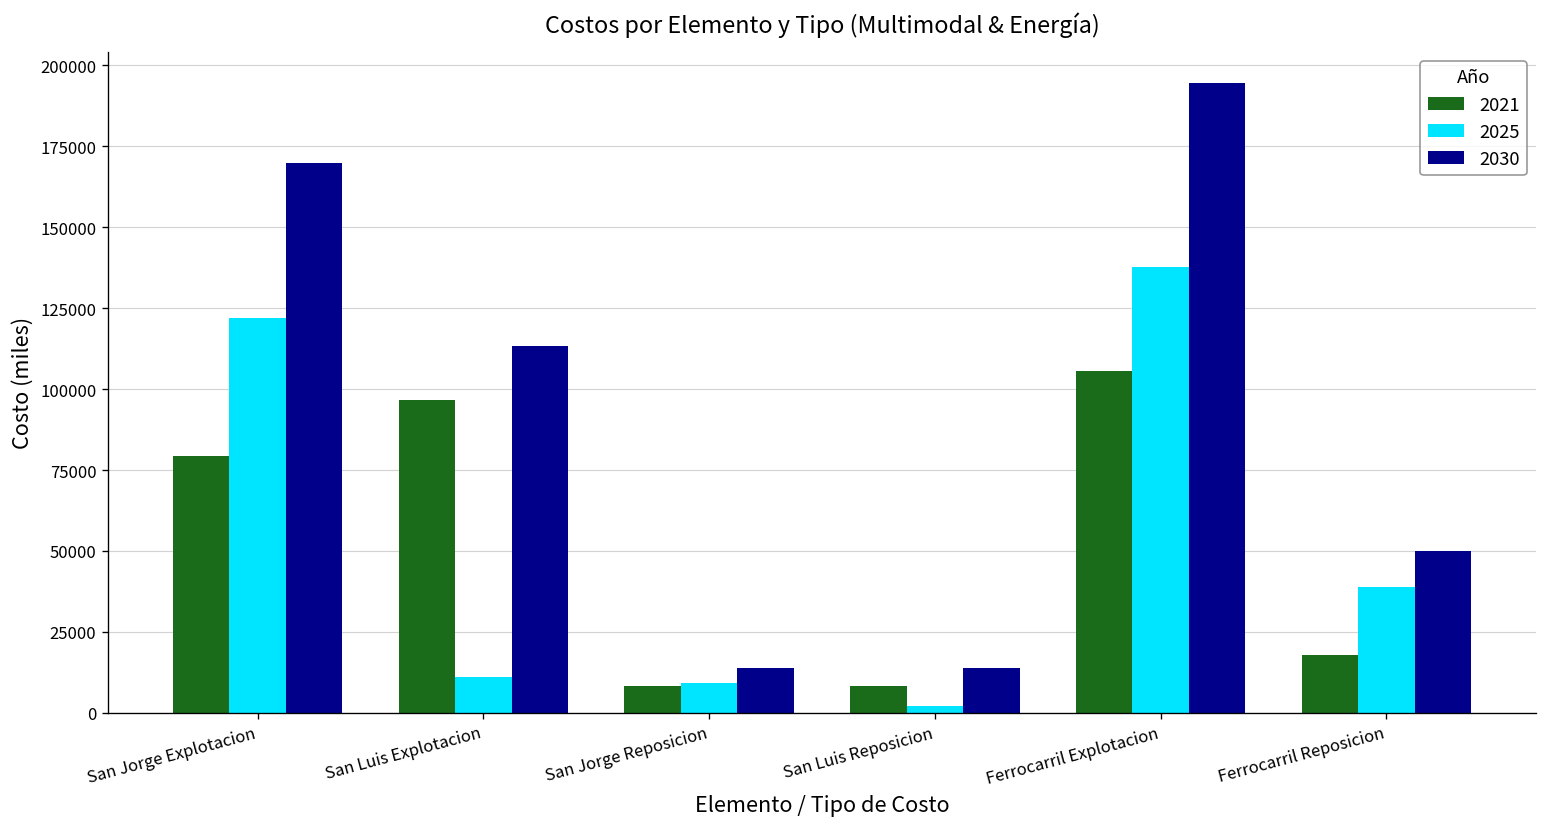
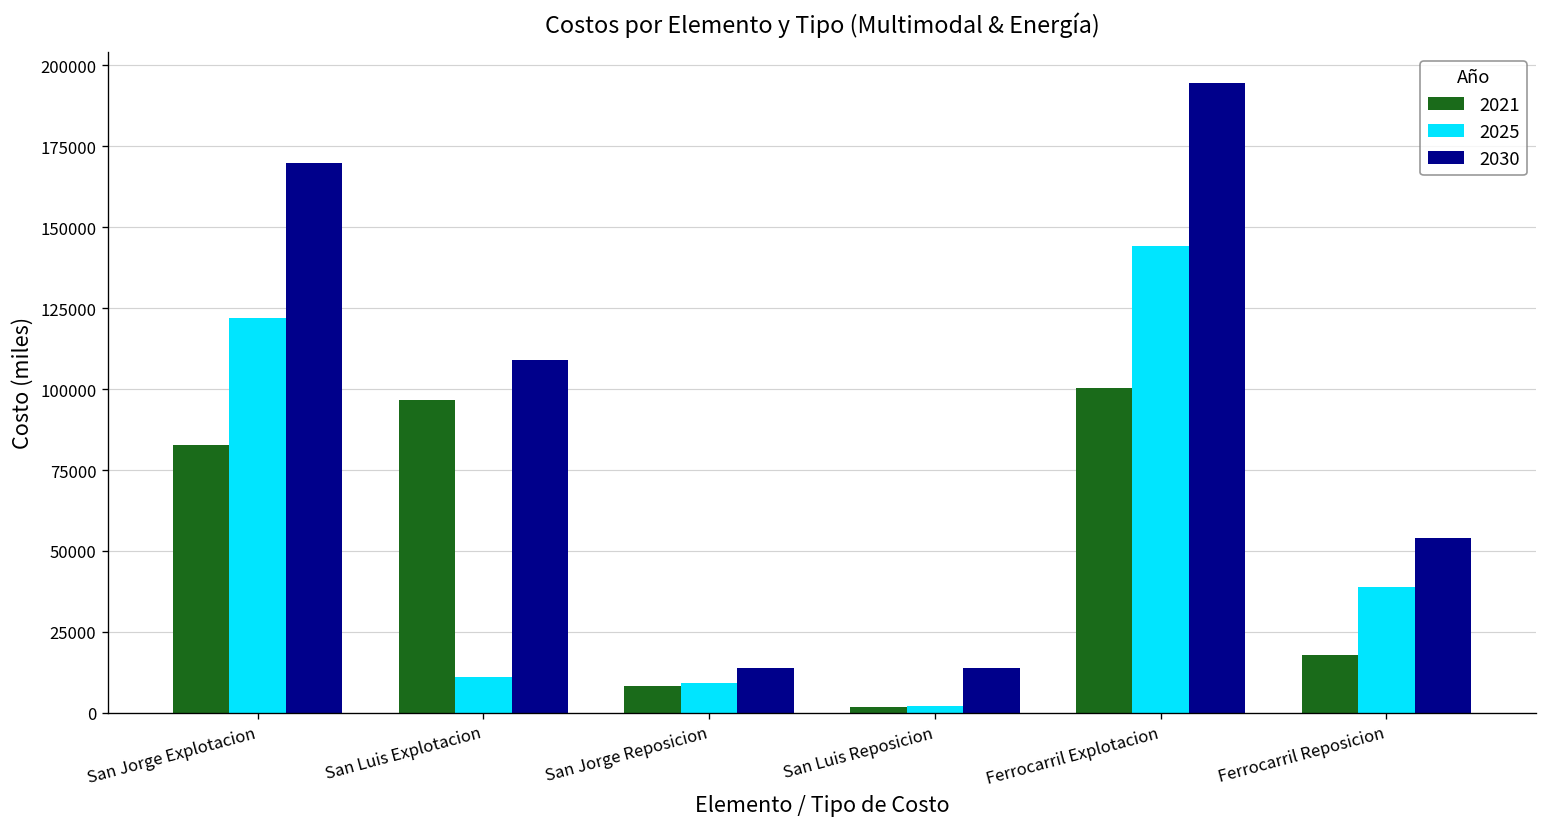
  {
    "2021": {
-     "San Jorge Explotacion": 79000,
+     "San Jorge Explotacion": 83000,
      "San Luis Explotacion": 97000,
      "San Jorge Reposicion": 8000,
-     "San Luis Reposicion": 8000,
-     "Ferrocarril Explotacion": 106000,
+     "San Luis Reposicion": 2000,
+     "Ferrocarril Explotacion": 100000,
      "Ferrocarril Reposicion": 18000
    },
    "2025": {
      "San Jorge Explotacion": 122000,
      "San Luis Explotacion": 11000,
      "San Jorge Reposicion": 9000,
      "San Luis Reposicion": 2000,
-     "Ferrocarril Explotacion": 138000,
+     "Ferrocarril Explotacion": 144000,
      "Ferrocarril Reposicion": 39000
    },
    "2030": {
      "San Jorge Explotacion": 170000,
-     "San Luis Explotacion": 113000,
+     "San Luis Explotacion": 109000,
      "San Jorge Reposicion": 14000,
      "San Luis Reposicion": 14000,
      "Ferrocarril Explotacion": 194000,
-     "Ferrocarril Reposicion": 50000
+     "Ferrocarril Reposicion": 54000
    }
  }
